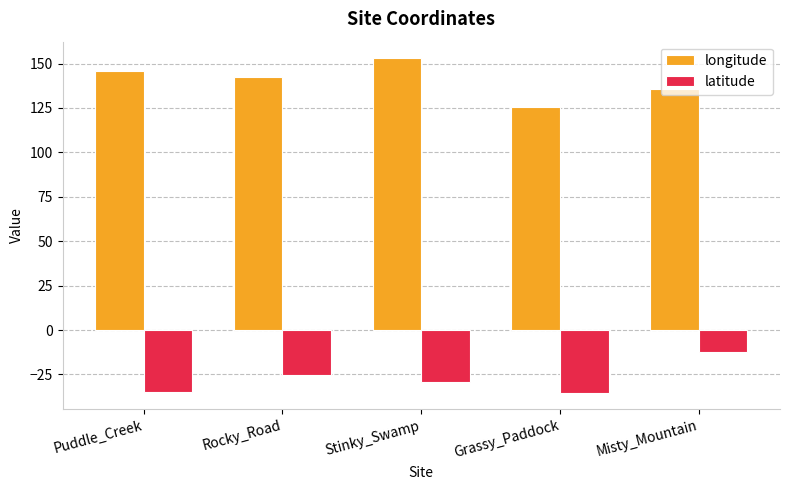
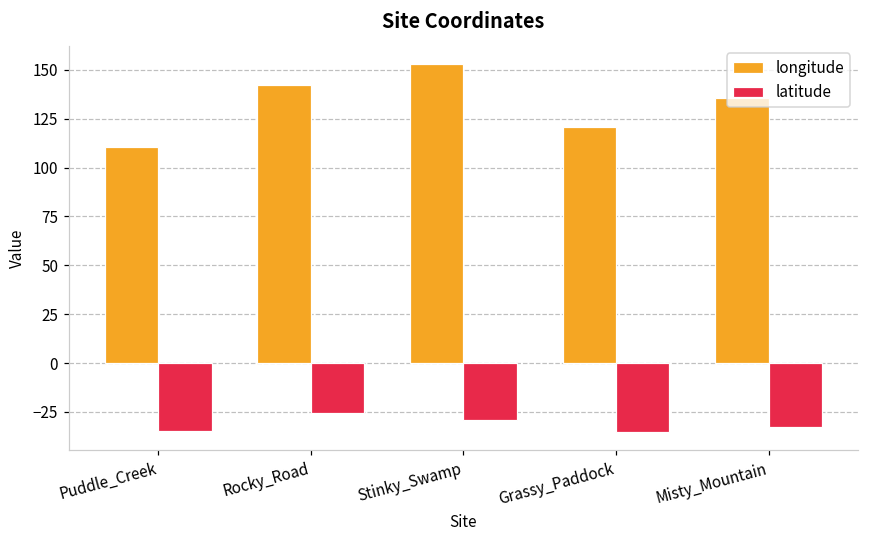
  {
    "longitude": {
-     "Puddle_Creek": 146,
+     "Puddle_Creek": 111,
      "Rocky_Road": 142,
      "Stinky_Swamp": 153,
-     "Grassy_Paddock": 126
+     "Grassy_Paddock": 121
    },
    "latitude": {
      "Puddle_Creek": -35,
      "Rocky_Road": -26,
      "Stinky_Swamp": -29,
      "Grassy_Paddock": -35,
-     "Misty_Mountain": -12
+     "Misty_Mountain": -33
    }
  }
